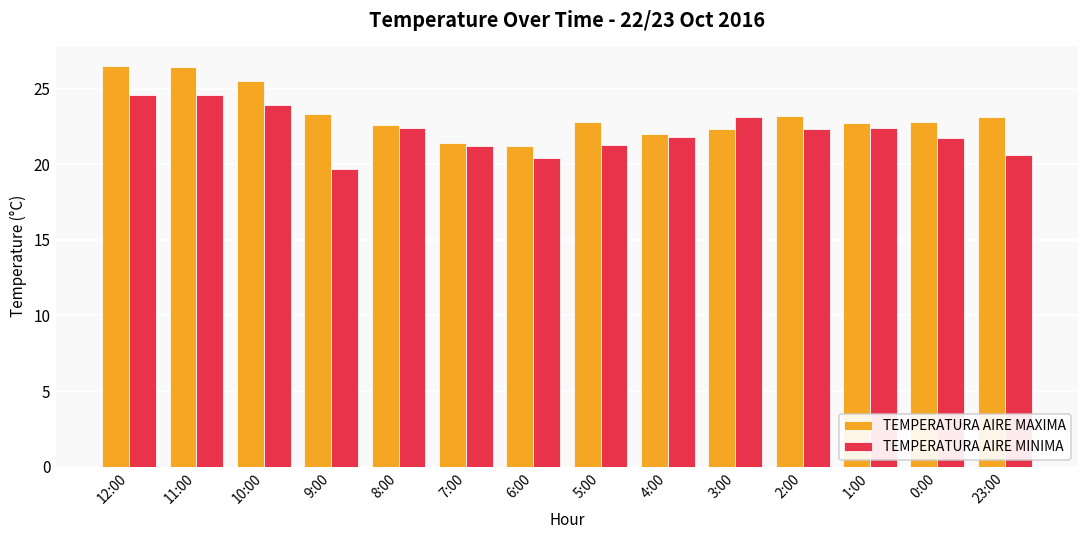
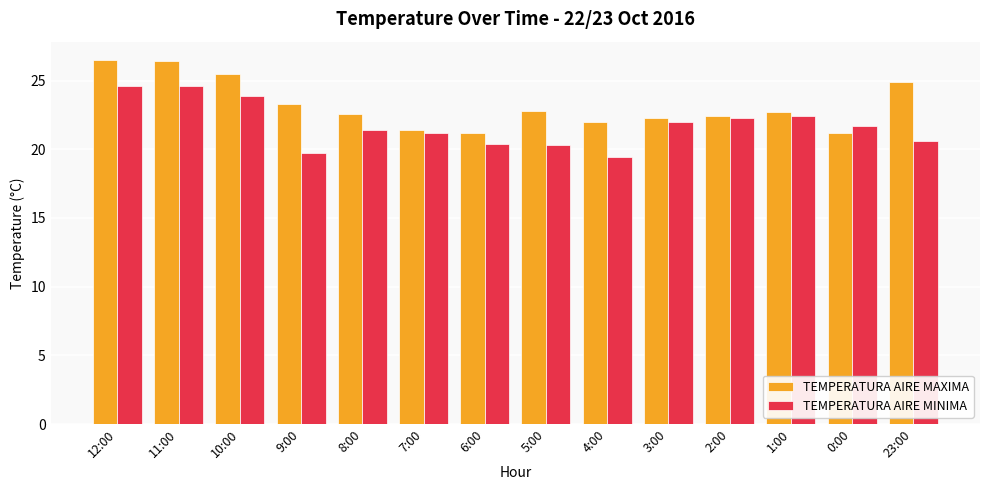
  {
    "TEMPERATURA AIRE MAXIMA": {
      "12:00": 26.5,
      "11:00": 26.4,
      "10:00": 25.5,
      "9:00": 23.3,
      "8:00": 22.6,
      "7:00": 21.4,
      "6:00": 21.2,
      "5:00": 22.8,
      "4:00": 22.0,
      "3:00": 22.3,
-     "2:00": 23.2,
+     "2:00": 22.4,
      "1:00": 22.7,
-     "0:00": 22.8,
-     "23:00": 23.1
+     "0:00": 21.2,
+     "23:00": 24.9
    },
    "TEMPERATURA AIRE MINIMA": {
      "12:00": 24.6,
      "11:00": 24.6,
      "10:00": 23.9,
      "9:00": 19.7,
-     "8:00": 22.4,
+     "8:00": 21.4,
      "7:00": 21.2,
      "6:00": 20.4,
-     "5:00": 21.3,
-     "4:00": 21.8,
-     "3:00": 23.1,
+     "5:00": 20.3,
+     "4:00": 19.4,
+     "3:00": 22.0,
      "2:00": 22.3,
      "1:00": 22.4,
      "0:00": 21.7,
      "23:00": 20.6
    }
  }
